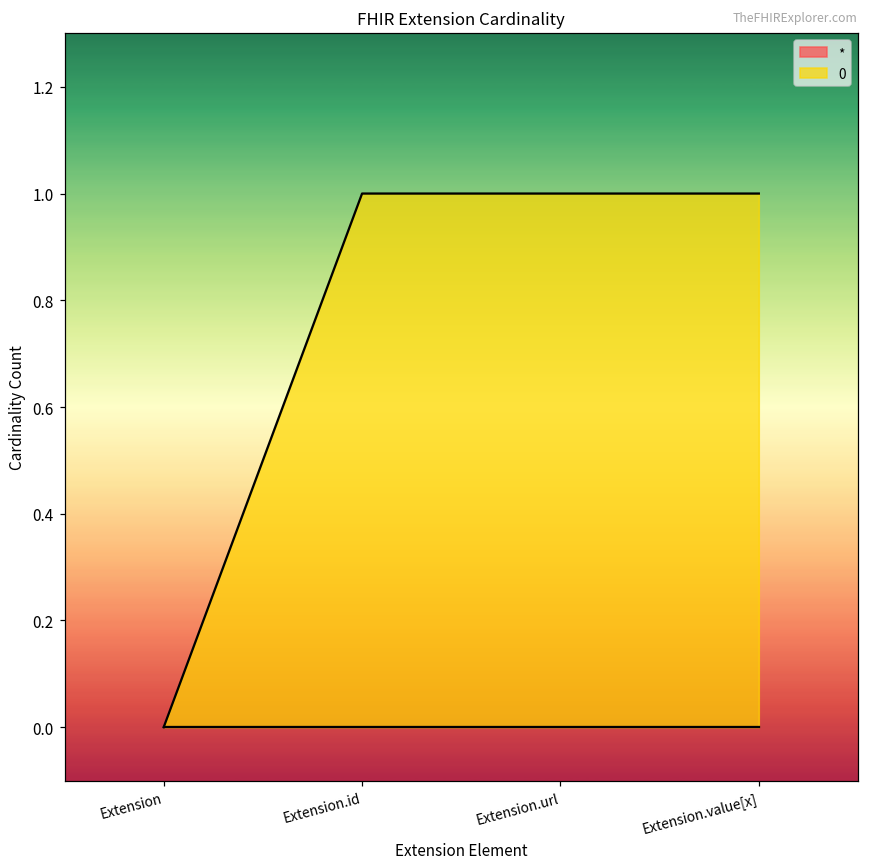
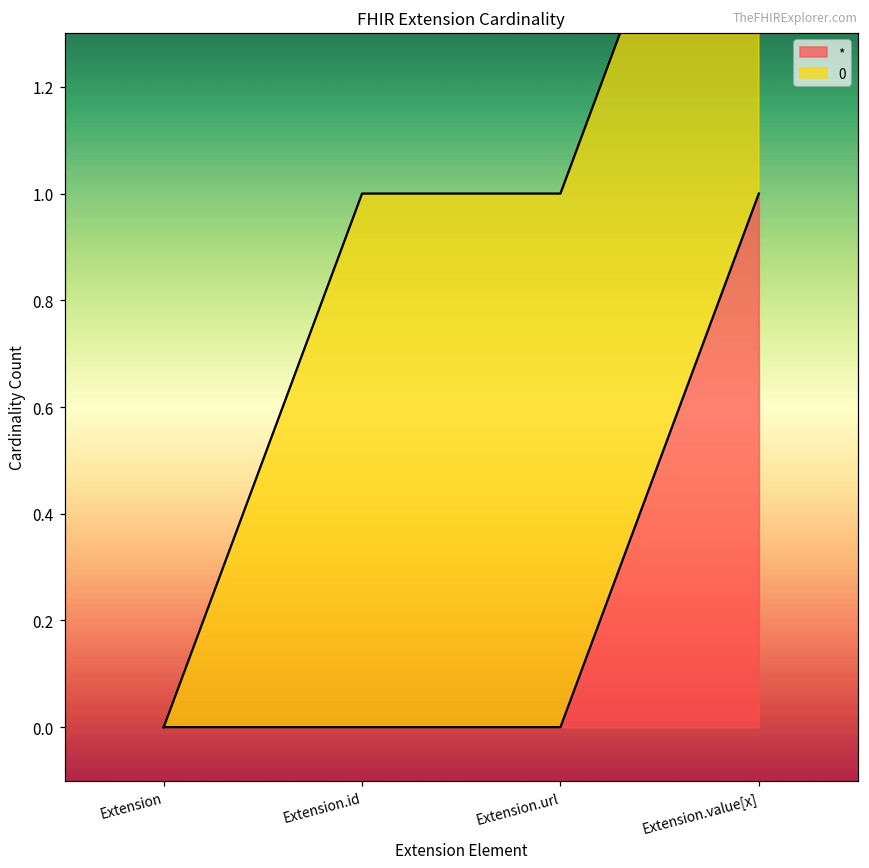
  {
    "*": {
      "Extension.id": 0,
      "Extension.url": 0,
-     "Extension.value[x]": 0
+     "Extension.value[x]": 1
    },
    "0": {
      "Extension.id": 1,
      "Extension.url": 1
    }
  }
